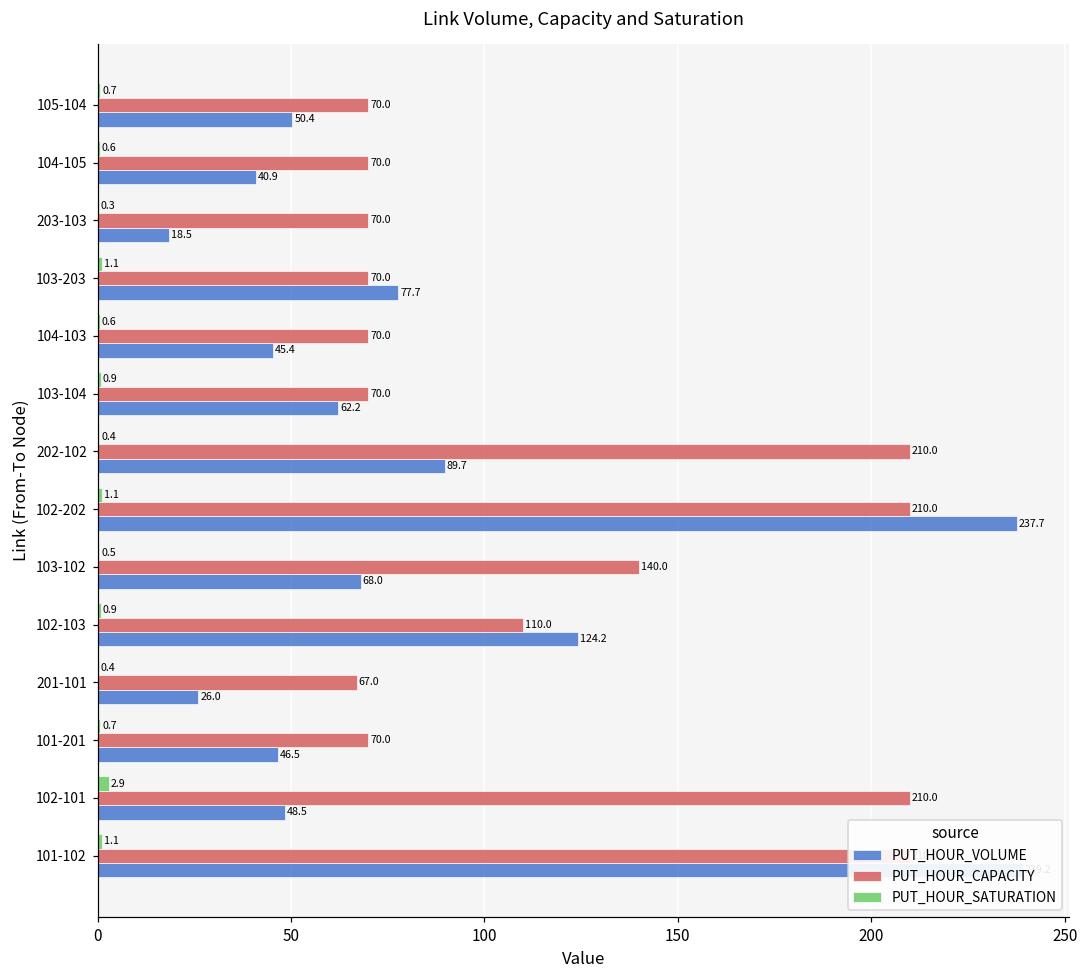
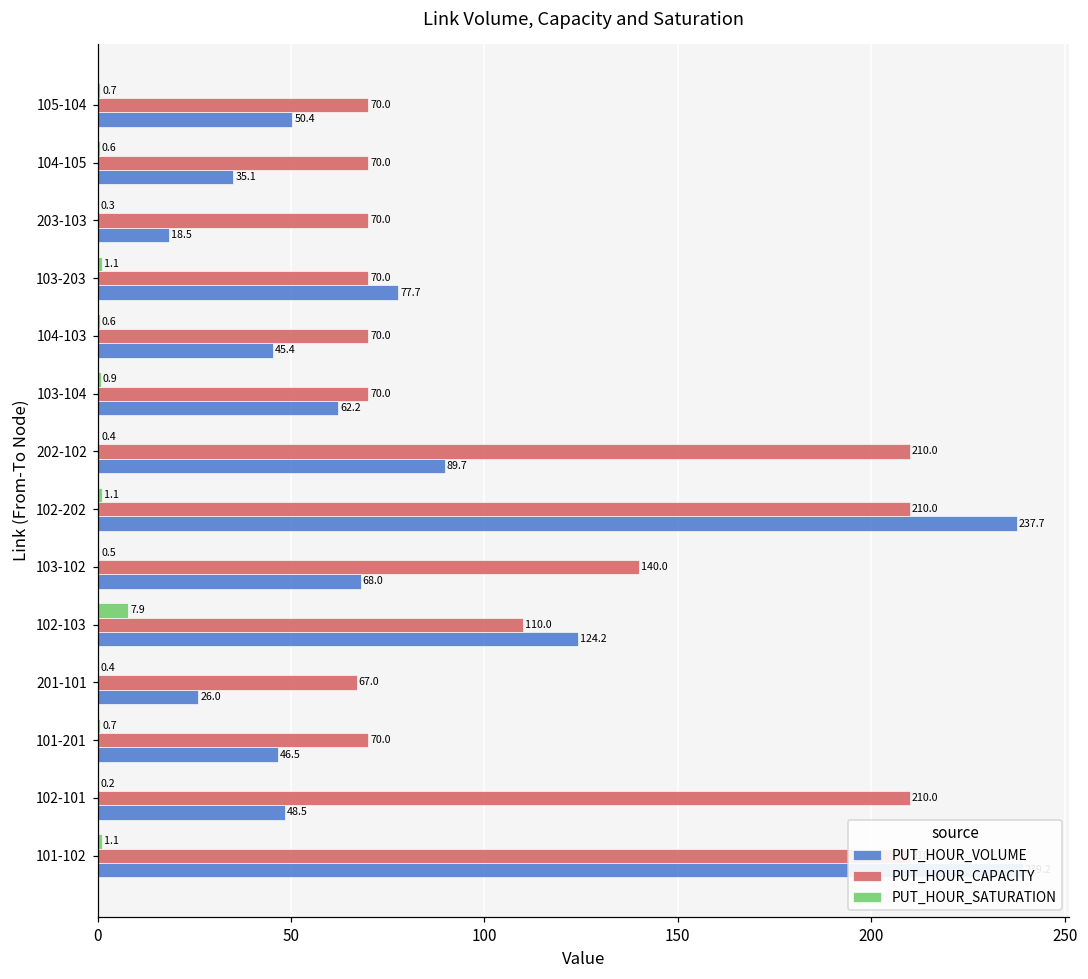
  {
    "PUT_HOUR_VOLUME": {
      "105-104": 50.4,
-     "104-105": 40.9,
+     "104-105": 35.1,
      "203-103": 18.5,
      "103-203": 77.7,
      "104-103": 45.4,
      "103-104": 62.2,
      "202-102": 89.7,
      "102-202": 237.7,
      "103-102": 68.0,
      "102-103": 124.2,
      "201-101": 26.0,
      "101-201": 46.5,
      "102-101": 48.5
    },
    "PUT_HOUR_CAPACITY": {
      "105-104": 70.0,
      "104-105": 70.0,
      "203-103": 70.0,
      "103-203": 70.0,
      "104-103": 70.0,
      "103-104": 70.0,
      "202-102": 210.0,
      "102-202": 210.0,
      "103-102": 140.0,
      "102-103": 110.0,
      "201-101": 67.0,
      "101-201": 70.0,
      "102-101": 210.0
    },
    "PUT_HOUR_SATURATION": {
      "105-104": 0.7,
      "104-105": 0.6,
      "203-103": 0.3,
      "103-203": 1.1,
      "104-103": 0.6,
      "103-104": 0.9,
      "202-102": 0.4,
      "102-202": 1.1,
      "103-102": 0.5,
-     "102-103": 0.9,
+     "102-103": 7.9,
      "201-101": 0.4,
      "101-201": 0.7,
-     "102-101": 2.9,
+     "102-101": 0.2,
      "101-102": 1.1
    }
  }
